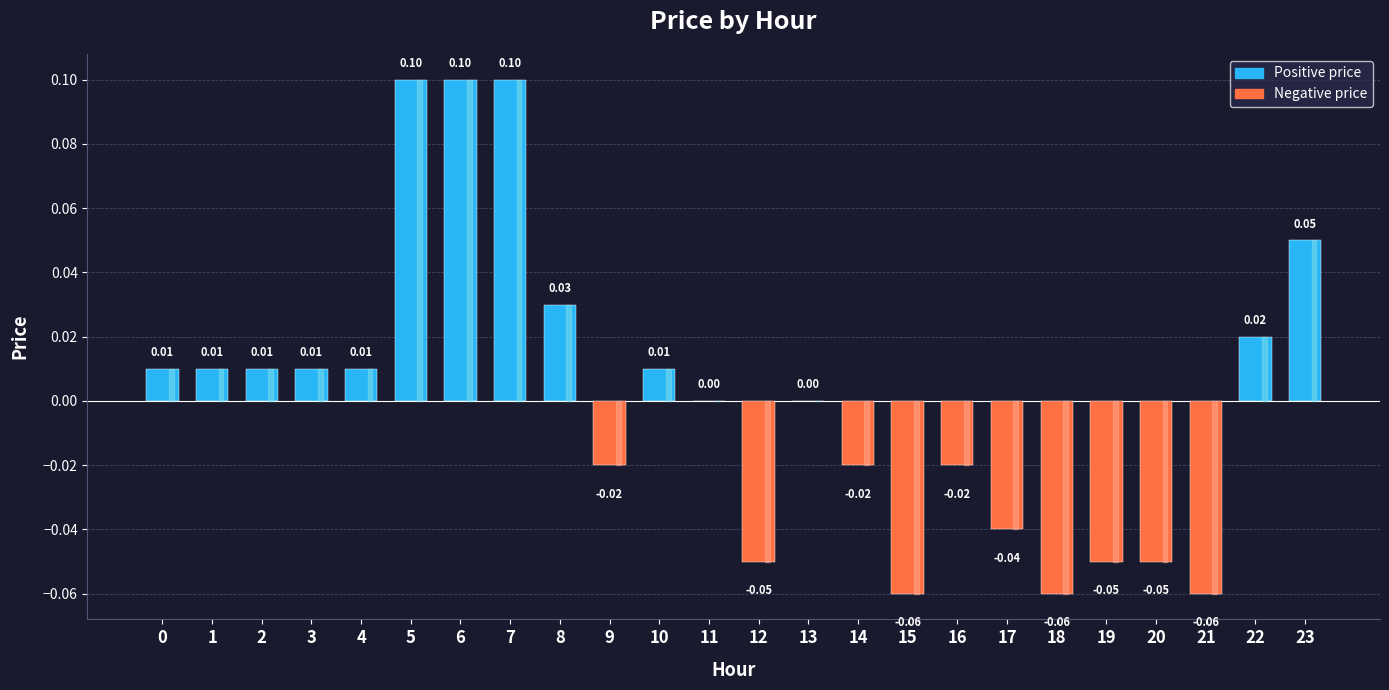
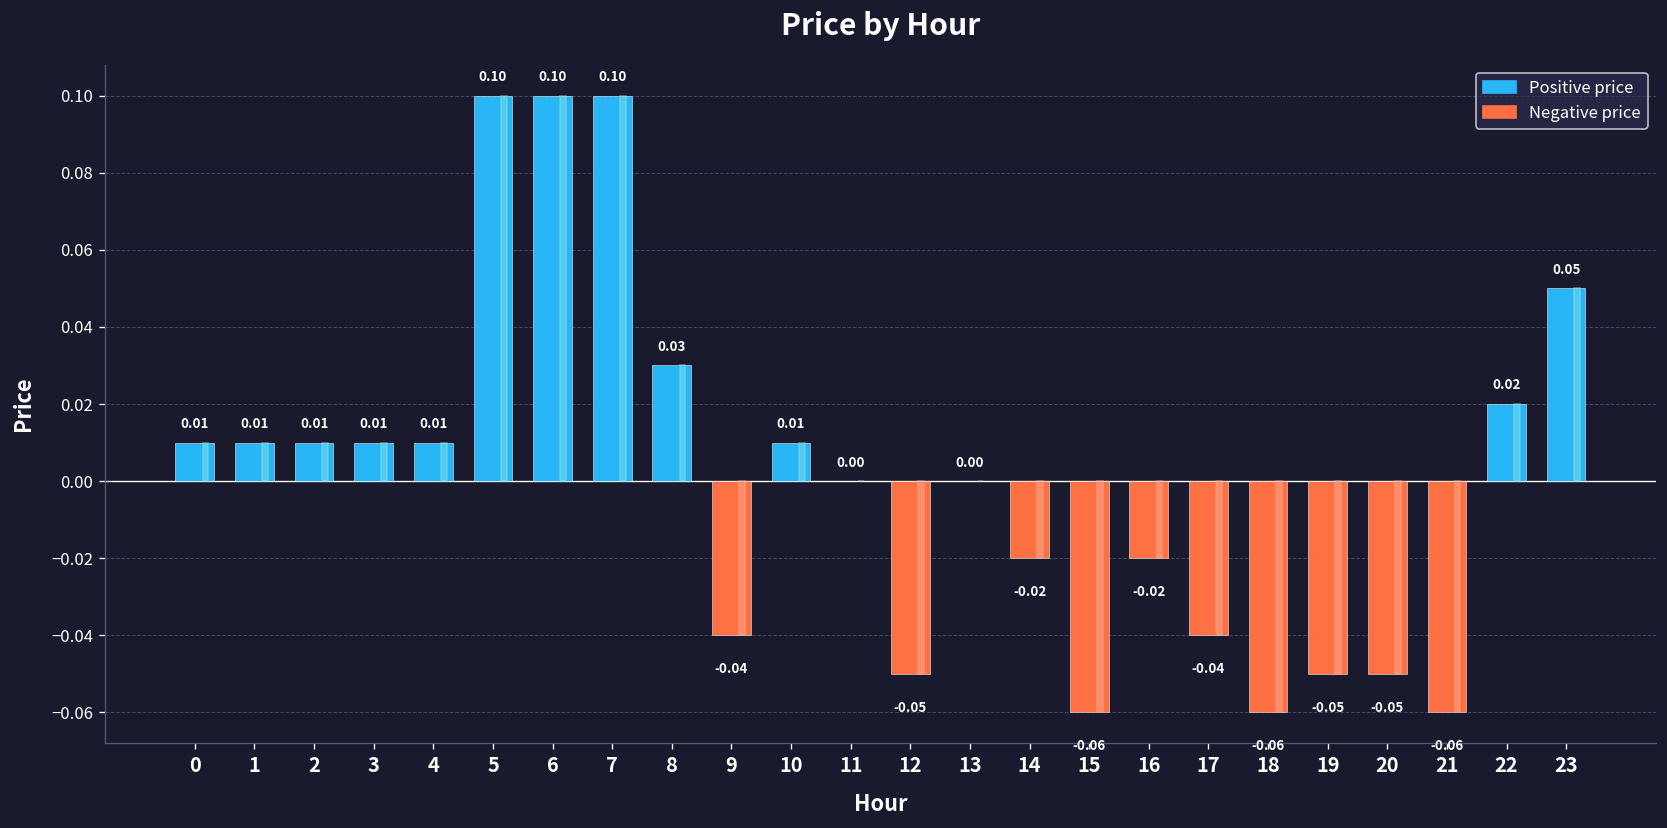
  {
    "0": 0.01,
    "1": 0.01,
    "2": 0.01,
    "3": 0.01,
    "4": 0.01,
    "5": 0.10,
    "6": 0.10,
    "7": 0.10,
    "8": 0.03,
-   "9": -0.02,
+   "9": -0.04,
    "10": 0.01,
    "11": 0.00,
    "12": -0.05,
    "13": 0.00,
    "14": -0.02,
    "15": -0.06,
    "16": -0.02,
    "17": -0.04,
    "18": -0.06,
    "19": -0.05,
    "20": -0.05,
    "21": -0.06,
    "22": 0.02,
    "23": 0.05
  }
